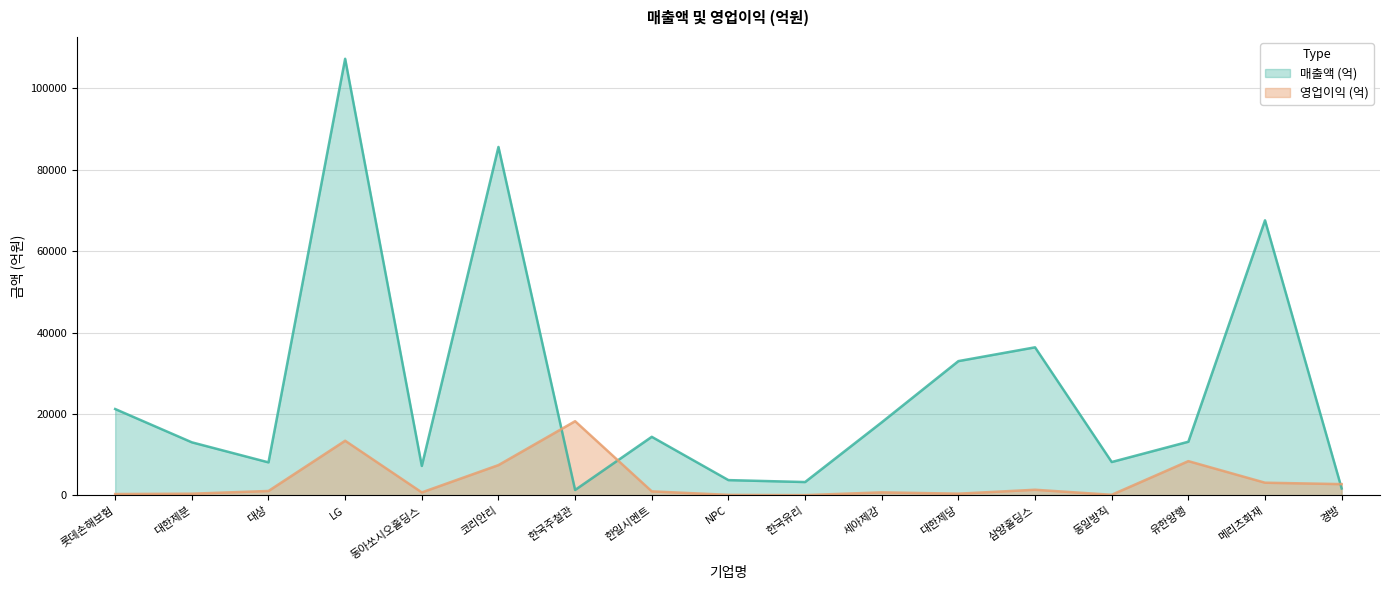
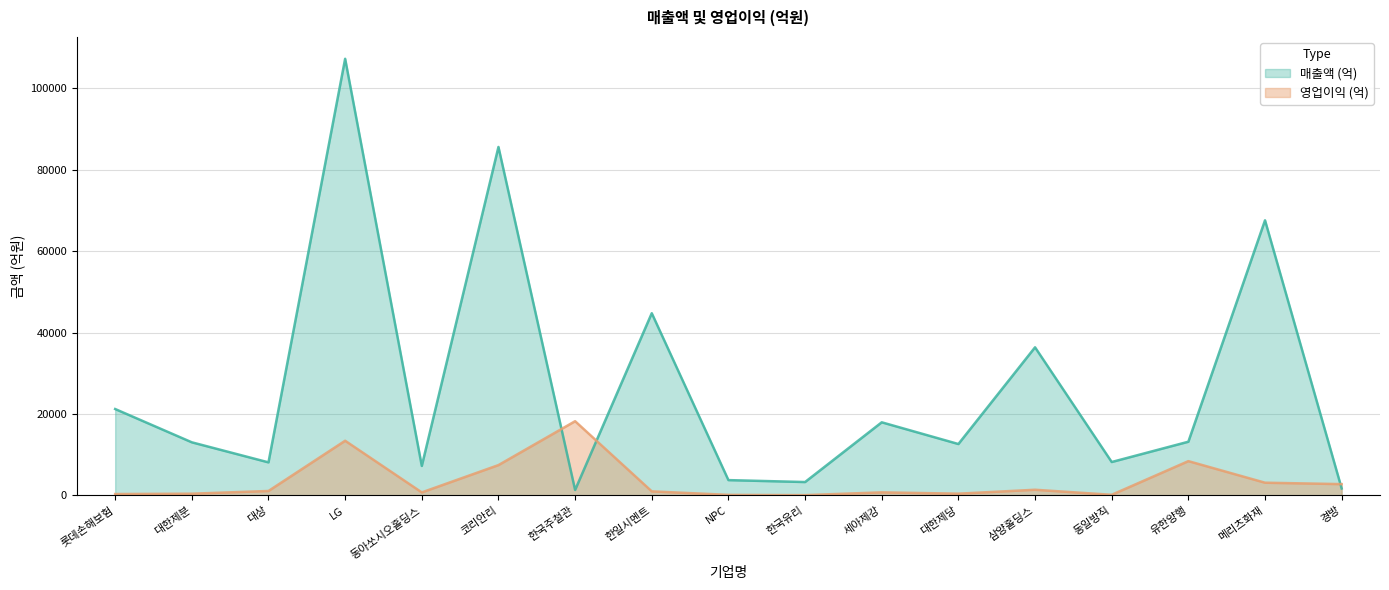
  {
    "매출액 (억)": {
      "롯데손해보험": 21000,
      "대한제분": 13000,
      "대상": 8000,
      "LG": 107000,
      "동아쏘시오홀딩스": 7000,
      "코리안리": 86000,
      "한국주철관": 1000,
-     "한일시멘트": 14000,
+     "한일시멘트": 45000,
      "NPC": 4000,
      "한국유리": 3000,
      "세아제강": 18000,
-     "대한제당": 33000,
+     "대한제당": 13000,
      "삼양홀딩스": 36000,
      "동일방직": 8000,
      "유한양행": 13000,
      "메리츠화재": 68000,
      "경방": 2000
    },
    "영업이익 (억)": {
      "롯데손해보험": 0,
      "대한제분": 0,
      "대상": 1000,
      "LG": 13000,
      "동아쏘시오홀딩스": 1000,
      "코리안리": 7000,
      "한국주철관": 18000,
      "한일시멘트": 1000,
      "NPC": 0,
      "한국유리": 0,
      "세아제강": 1000,
      "대한제당": 0,
      "삼양홀딩스": 1000,
      "동일방직": 0,
      "유한양행": 8000,
      "메리츠화재": 3000,
      "경방": 3000
    }
  }
